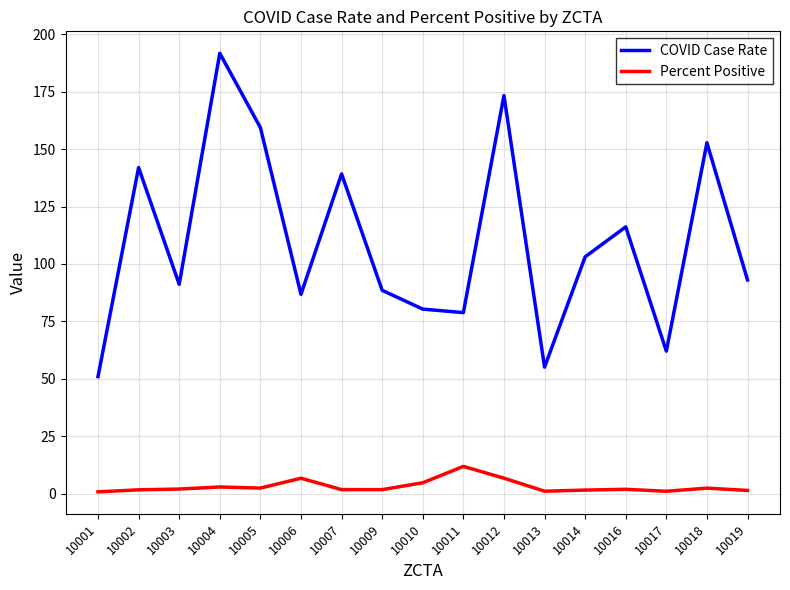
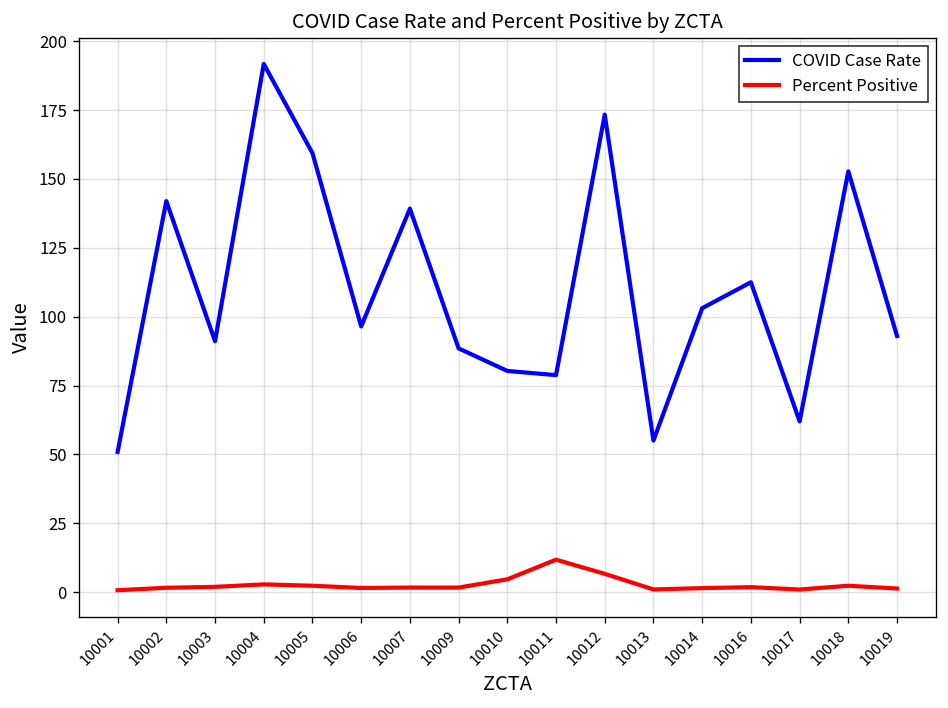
  {
    "COVID Case Rate": {
      "10001": 51,
      "10002": 142,
      "10003": 91,
      "10004": 192,
      "10005": 159,
-     "10006": 87,
+     "10006": 96,
      "10007": 139,
      "10009": 89,
      "10010": 80,
      "10011": 79,
      "10012": 173,
      "10013": 55,
      "10014": 103,
-     "10016": 116,
+     "10016": 113,
      "10017": 62,
      "10018": 153,
      "10019": 93
    },
    "Percent Positive": {
      "10001": 1,
      "10002": 2,
      "10003": 2,
      "10004": 3,
      "10005": 2,
-     "10006": 7,
+     "10006": 2,
      "10007": 2,
      "10009": 2,
      "10010": 5,
      "10011": 12,
      "10012": 7,
      "10013": 1,
      "10014": 2,
      "10016": 2,
      "10017": 1,
      "10018": 2,
      "10019": 1
    }
  }
